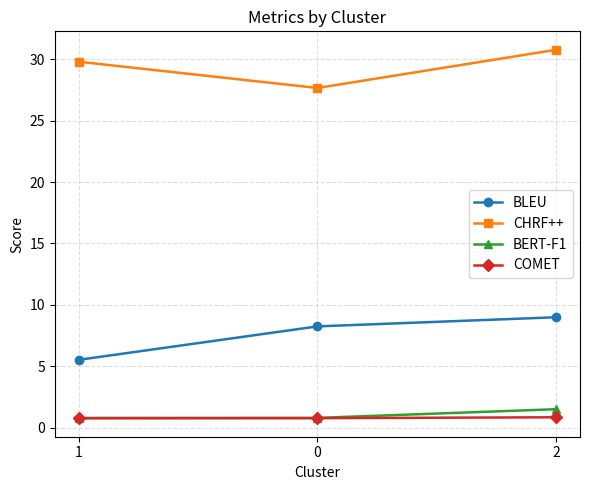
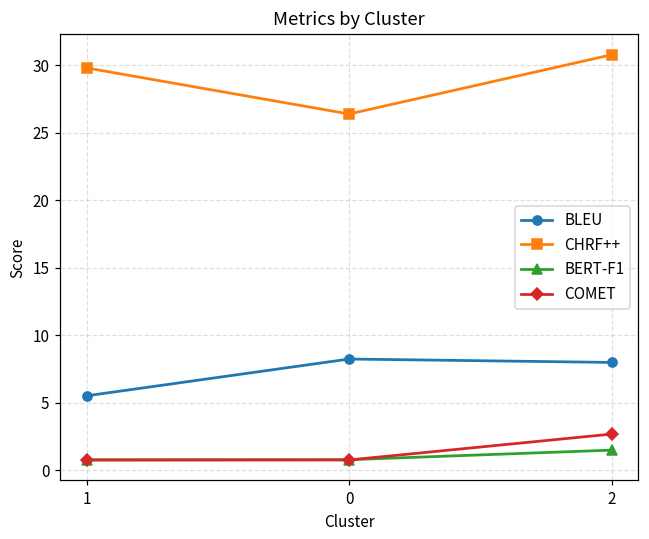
  {
    "BLEU": {
      "1": 5.5,
      "0": 8.2,
-     "2": 9.0
+     "2": 8.0
    },
    "CHRF++": {
      "1": 29.8,
-     "0": 27.7,
+     "0": 26.4,
      "2": 30.8
    },
    "BERT-F1": {
      "2": 1.5
    },
    "COMET": {
-     "2": 0.8
+     "2": 2.7
    }
  }
